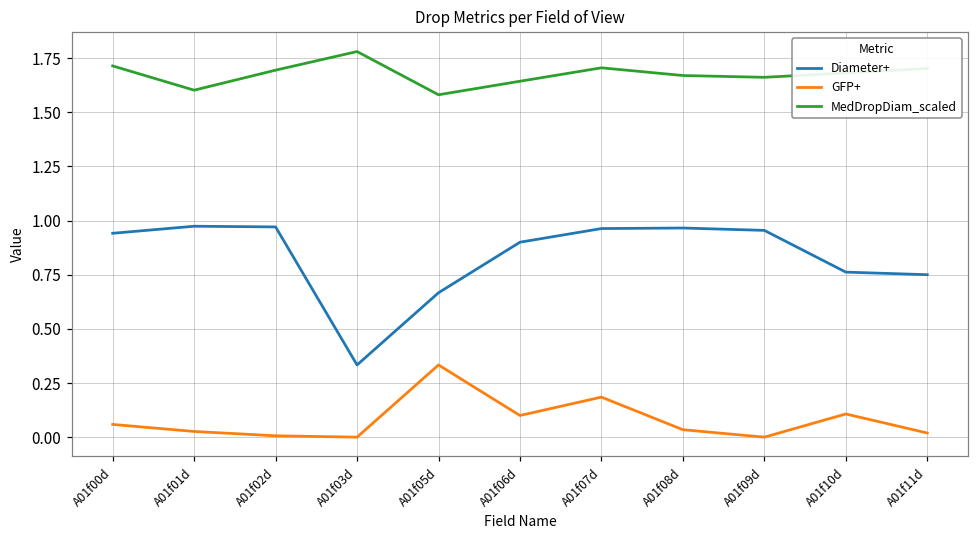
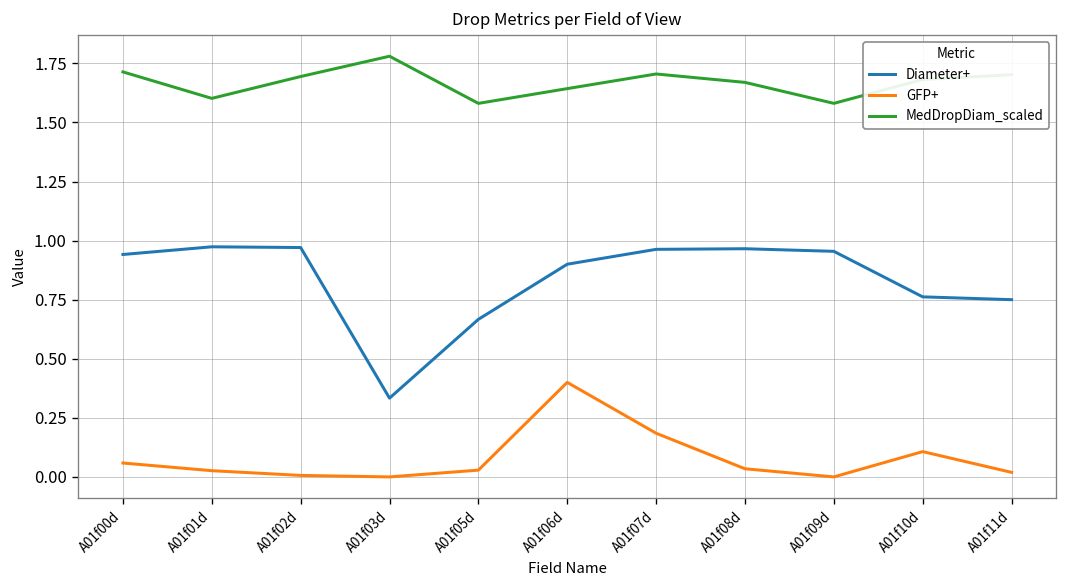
  {
    "Diameter+": {
      "A01f00d": 0.94,
      "A01f01d": 0.97,
      "A01f02d": 0.97,
      "A01f03d": 0.33,
      "A01f05d": 0.67,
      "A01f06d": 0.90,
      "A01f07d": 0.96,
      "A01f08d": 0.97,
      "A01f09d": 0.95,
      "A01f10d": 0.76,
      "A01f11d": 0.75
    },
    "GFP+": {
      "A01f00d": 0.06,
      "A01f01d": 0.03,
      "A01f02d": 0.01,
      "A01f03d": 0.00,
-     "A01f05d": 0.33,
-     "A01f06d": 0.1,
+     "A01f05d": 0.03,
+     "A01f06d": 0.4,
      "A01f07d": 0.18,
      "A01f08d": 0.03,
      "A01f09d": 0.00,
      "A01f10d": 0.11,
      "A01f11d": 0.02
    },
    "MedDropDiam_scaled": {
      "A01f00d": 1.71,
      "A01f01d": 1.60,
      "A01f02d": 1.69,
      "A01f03d": 1.78,
      "A01f05d": 1.58,
      "A01f06d": 1.64,
      "A01f07d": 1.70,
      "A01f08d": 1.67,
-     "A01f09d": 1.66
+     "A01f09d": 1.58
    }
  }
